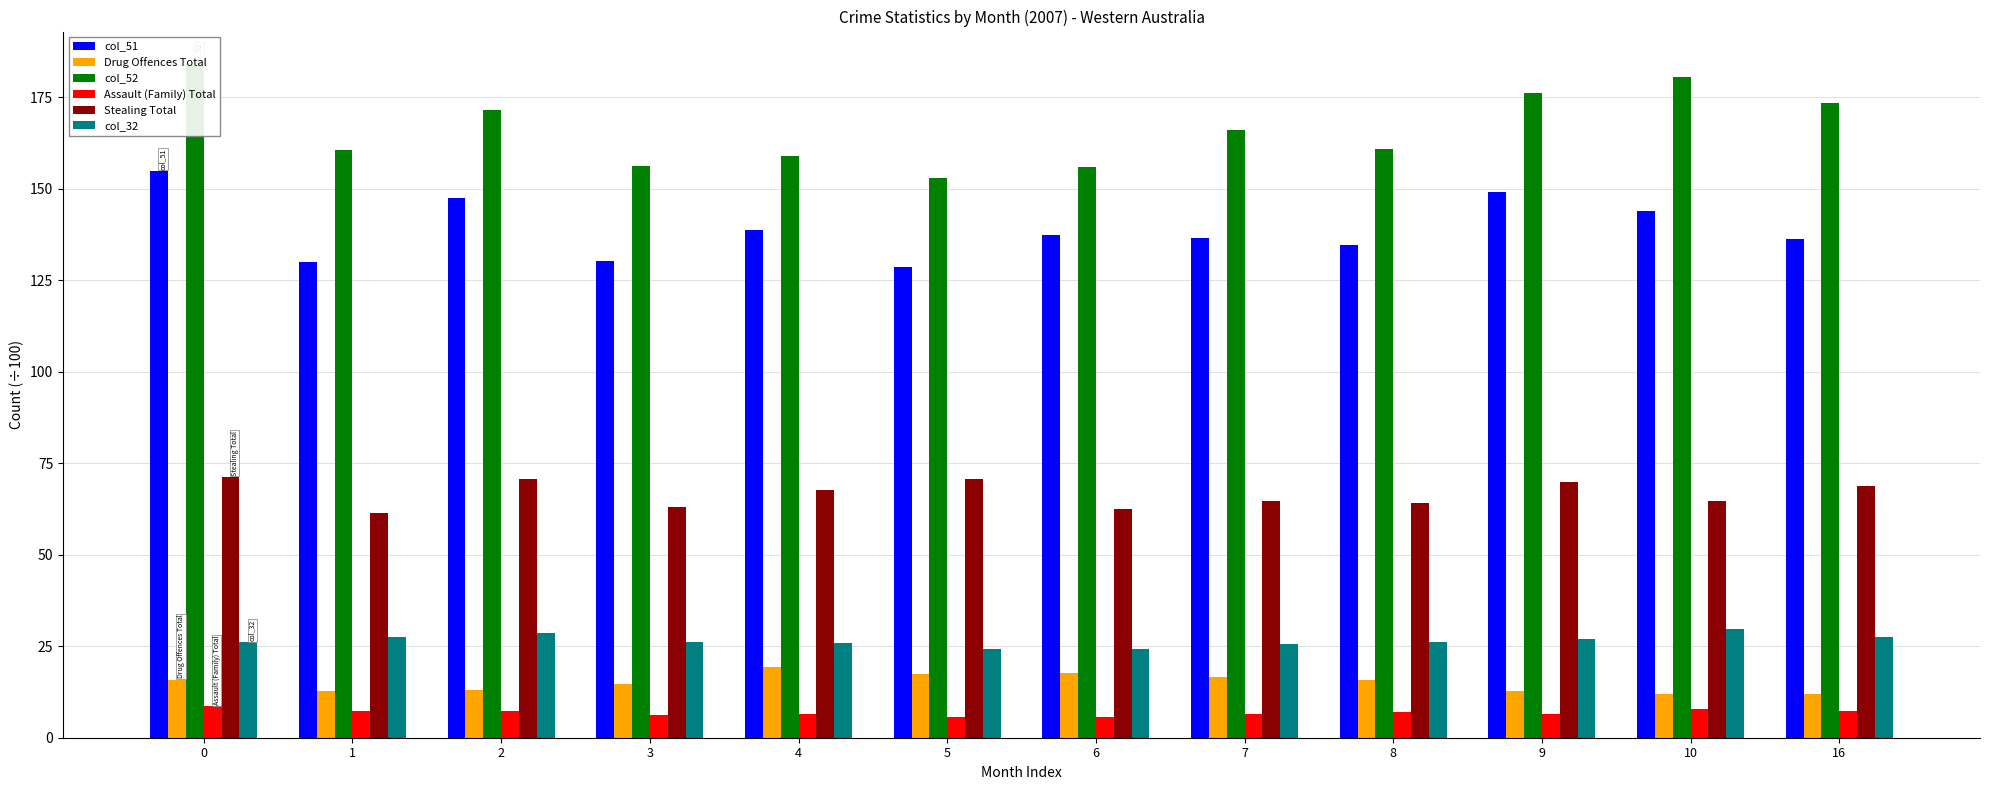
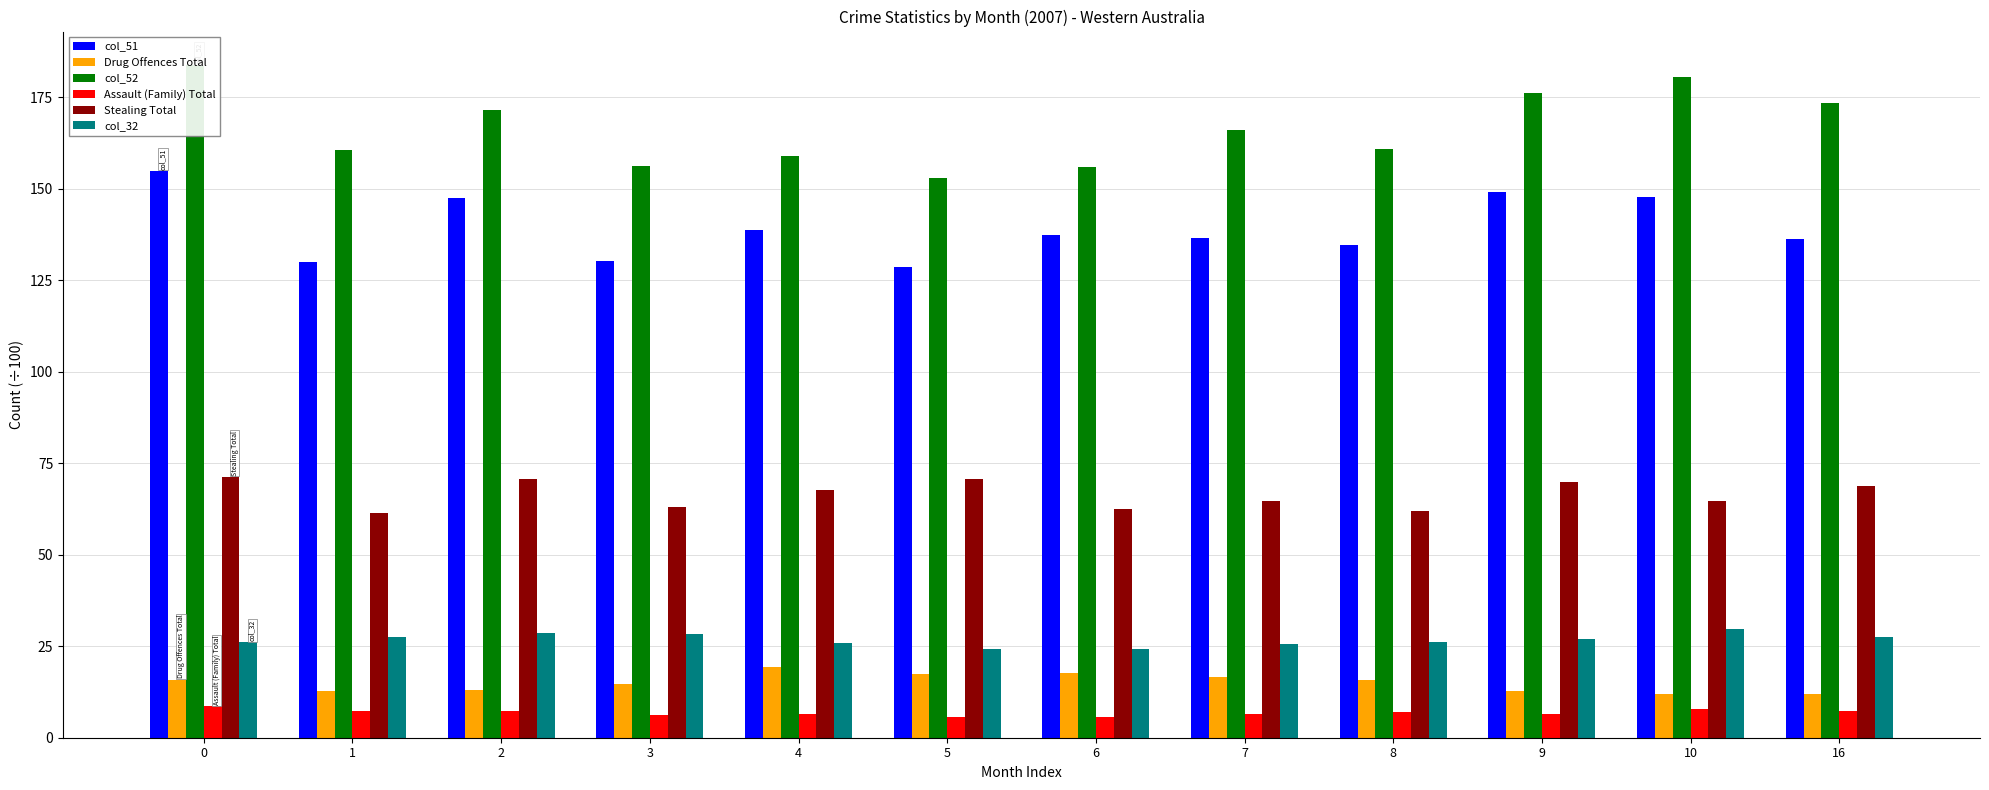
  {
    "col_51": {
      "1": 130,
      "2": 147,
      "3": 130,
      "4": 139,
      "5": 129,
      "6": 138,
      "7": 137,
      "8": 135,
      "9": 149,
-     "10": 144,
+     "10": 148,
      "16": 136
    },
    "Drug Offences Total": {
      "0": 16,
      "1": 13,
      "2": 13,
      "3": 15,
      "4": 19,
      "5": 17,
      "6": 18,
      "7": 16,
      "8": 16,
      "9": 13,
      "10": 12,
      "16": 12
    },
    "col_52": {
      "1": 161,
      "2": 172,
      "3": 156,
      "4": 159,
      "5": 153,
      "6": 156,
      "7": 166,
      "8": 161,
      "9": 176,
      "10": 180,
      "16": 173
    },
    "Assault (Family) Total": {
      "0": 9,
      "1": 7,
      "2": 7,
      "3": 6,
      "4": 6,
      "5": 6,
      "6": 6,
      "7": 6,
      "8": 7,
      "9": 6,
      "10": 8,
      "16": 7
    },
    "Stealing Total": {
      "0": 71,
      "1": 61,
      "2": 71,
      "3": 63,
      "4": 68,
      "5": 71,
      "6": 62,
      "7": 65,
-     "8": 64,
+     "8": 62,
      "9": 70,
      "10": 65,
      "16": 69
    },
    "col_32": {
      "1": 27,
      "2": 29,
-     "3": 26,
+     "3": 28,
      "4": 26,
      "5": 24,
      "6": 24,
      "7": 26,
      "8": 26,
      "9": 27,
      "10": 30,
      "16": 27
    }
  }
